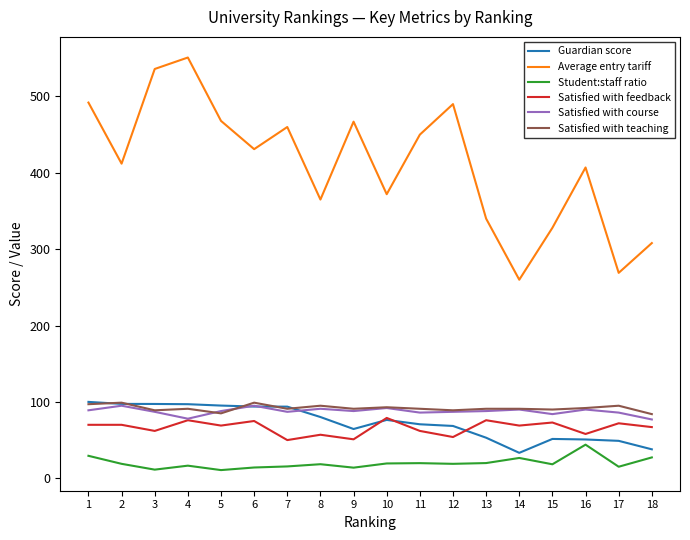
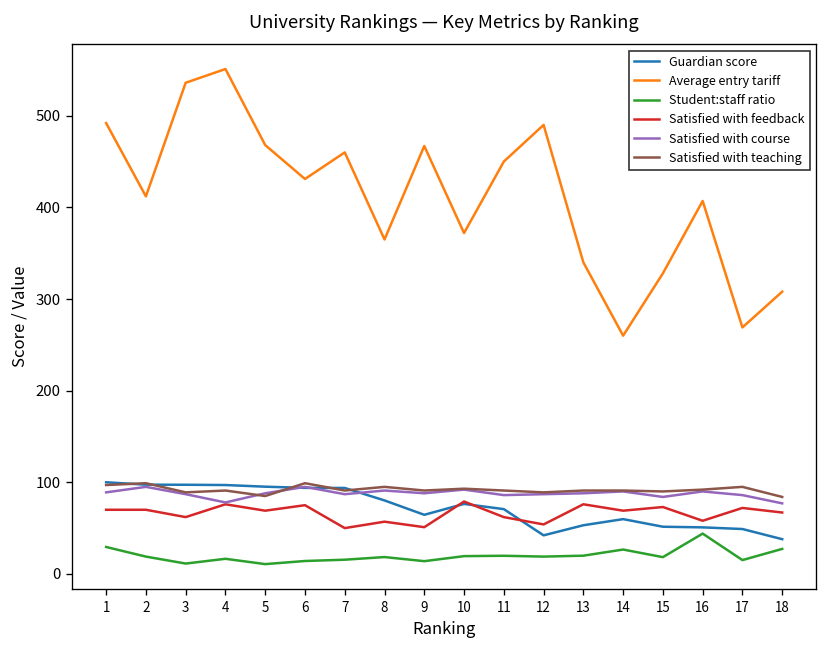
  {
    "Guardian score": {
      "3": 100,
      "4": 100,
      "5": 100,
      "8": 80,
      "9": 60,
      "11": 70,
-     "12": 70,
+     "12": 40,
      "13": 50,
-     "14": 30,
+     "14": 60,
      "15": 50,
      "16": 50,
      "17": 50,
      "18": 40
    },
    "Average entry tariff": {
      "1": 490,
      "2": 410,
      "3": 540,
      "4": 550,
      "5": 470,
      "6": 430,
      "7": 460,
      "8": 370,
      "9": 470,
      "10": 370,
      "11": 450,
      "12": 490,
      "13": 340,
      "14": 260,
      "15": 330,
      "16": 410,
      "17": 270,
      "18": 310
    },
    "Student:staff ratio": {
      "1": 30,
      "2": 20,
      "3": 10,
      "4": 20,
      "5": 10,
      "6": 10,
      "7": 20,
      "8": 20,
      "9": 10,
      "10": 20,
      "11": 20,
      "12": 20,
      "13": 20,
      "14": 30,
      "15": 20,
      "16": 40,
      "17": 20,
      "18": 30
    },
    "Satisfied with feedback": {
      "1": 70,
      "2": 70,
      "3": 60,
      "5": 70,
      "6": 80,
      "7": 50,
      "8": 60,
      "9": 50,
      "11": 60,
      "12": 50,
      "13": 80,
      "14": 70,
      "15": 70,
      "16": 60,
      "17": 70,
      "18": 70
    },
    "Satisfied with course": {
      "1": 90,
      "7": 90,
      "8": 90,
      "11": 90,
      "15": 80,
      "17": 90,
      "18": 80
    },
    "Satisfied with teaching": {
      "4": 90,
      "6": 100,
      "8": 100,
      "11": 90,
      "15": 90,
      "17": 100,
      "18": 80
    }
  }
